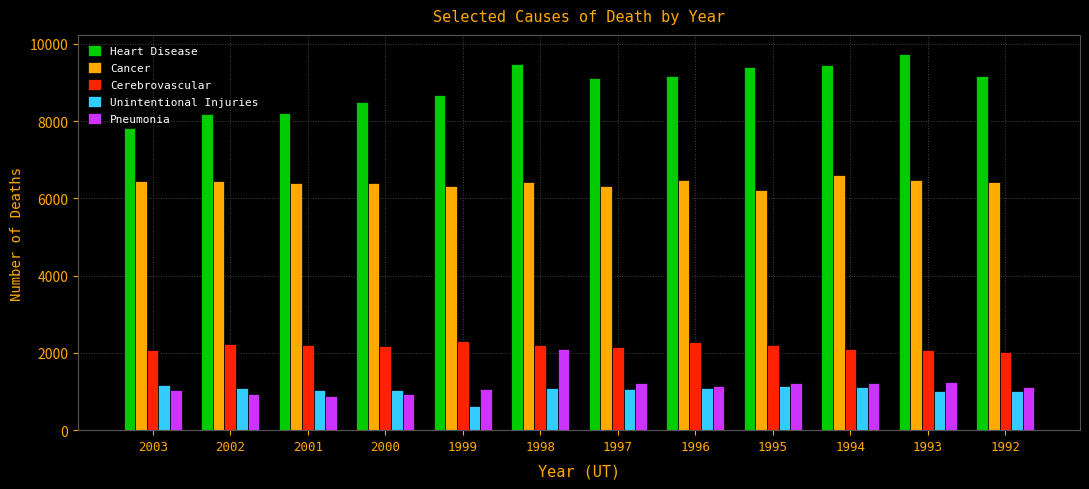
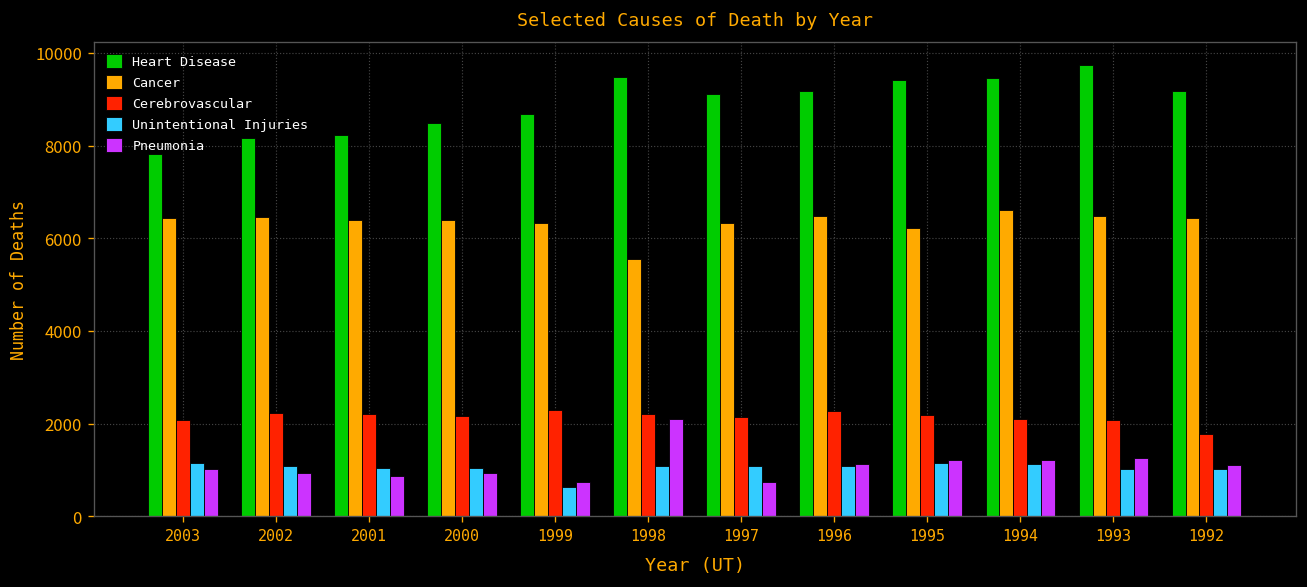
  {
    "Heart Disease": {
      "2003": 7800,
      "2002": 8200,
      "2001": 8200,
      "2000": 8500,
      "1999": 8700,
      "1998": 9500,
      "1997": 9100,
      "1996": 9200,
      "1995": 9400,
      "1994": 9500,
      "1993": 9700,
      "1992": 9200
    },
    "Cancer": {
      "2003": 6400,
      "2002": 6500,
      "2001": 6400,
      "2000": 6400,
      "1999": 6300,
-     "1998": 6400,
+     "1998": 5600,
      "1997": 6300,
      "1996": 6500,
      "1995": 6200,
      "1994": 6600,
      "1993": 6500,
      "1992": 6400
    },
    "Cerebrovascular": {
      "2003": 2100,
      "2002": 2200,
      "2001": 2200,
      "2000": 2200,
      "1999": 2300,
      "1998": 2200,
      "1997": 2200,
      "1996": 2300,
      "1995": 2200,
      "1994": 2100,
      "1993": 2100,
-     "1992": 2000
+     "1992": 1800
    },
    "Unintentional Injuries": {
      "2003": 1200,
      "2002": 1100,
      "2001": 1000,
      "2000": 1000,
      "1999": 600,
      "1998": 1100,
      "1997": 1100,
      "1996": 1100,
      "1995": 1200,
      "1994": 1100,
      "1993": 1000,
      "1992": 1000
    },
    "Pneumonia": {
      "2003": 1000,
      "2002": 900,
      "2001": 900,
      "2000": 900,
-     "1999": 1100,
+     "1999": 700,
      "1998": 2100,
-     "1997": 1200,
+     "1997": 700,
      "1996": 1100,
      "1995": 1200,
      "1994": 1200,
      "1993": 1300,
      "1992": 1100
    }
  }
